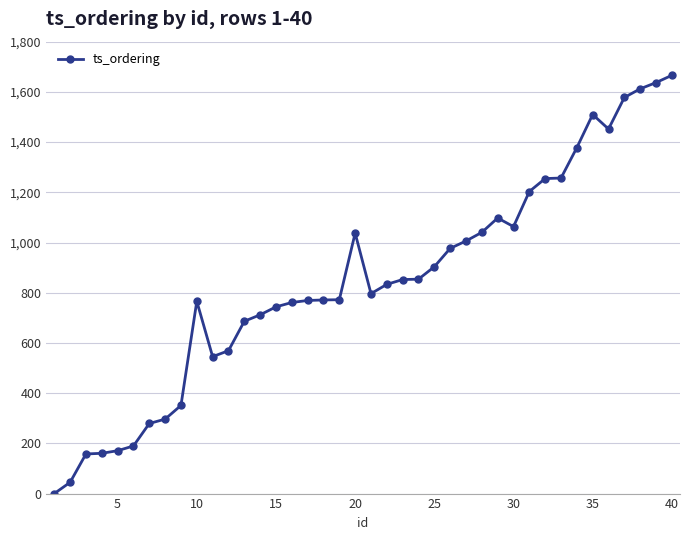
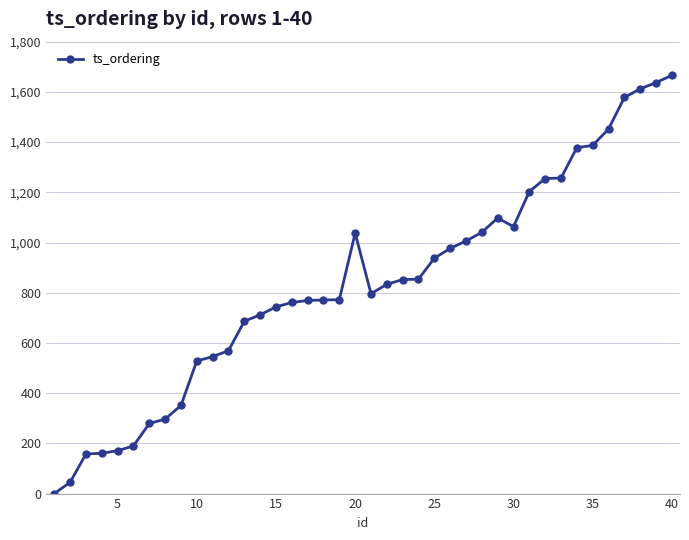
  {
    "5": "170",
-   "10": "770",
+   "10": "530",
    "15": "740",
    "20": "1,040",
-   "25": "900",
+   "25": "940",
    "30": "1,060",
-   "35": "1,510",
+   "35": "1,390",
    "40": "1,670"
  }
